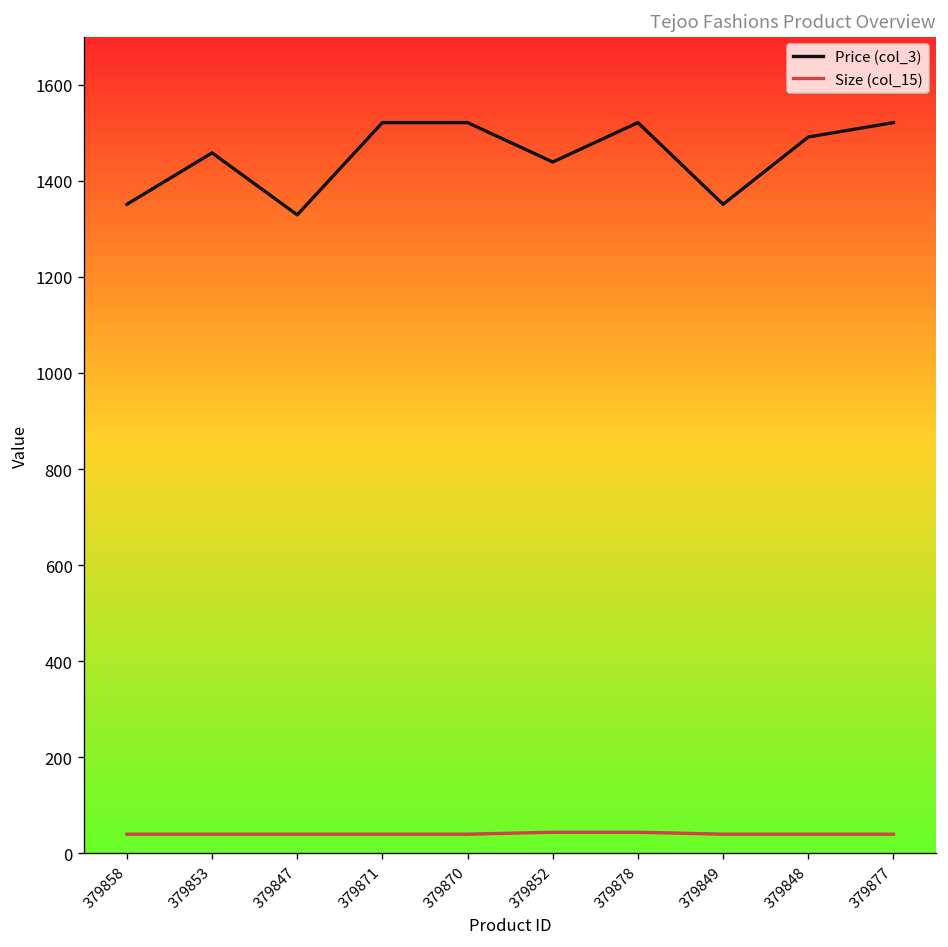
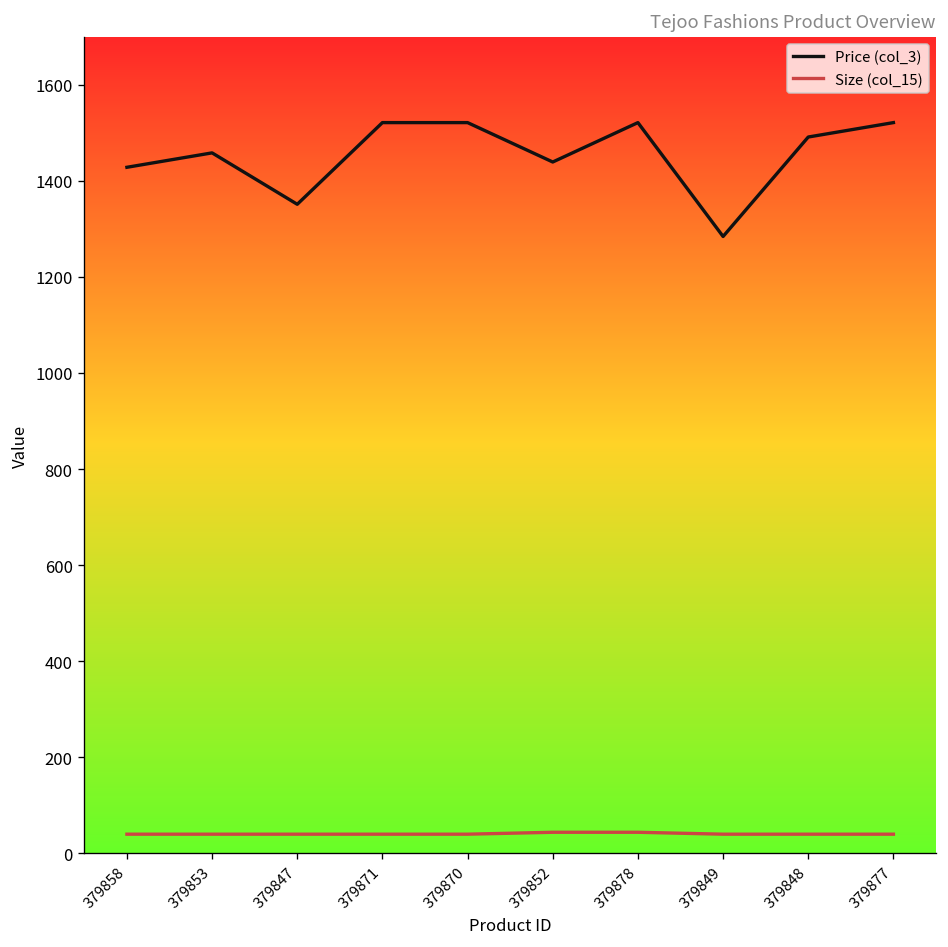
  {
    "Price (col_3)": {
-     "379858": 1350,
+     "379858": 1430,
      "379853": 1460,
-     "379847": 1330,
+     "379847": 1350,
      "379871": 1520,
      "379870": 1520,
      "379852": 1440,
      "379878": 1520,
-     "379849": 1350,
+     "379849": 1280,
      "379848": 1490,
      "379877": 1520
    },
    "Size (col_15)": {
      "379858": 40,
      "379853": 40,
      "379847": 40,
      "379871": 40,
      "379870": 40,
      "379852": 40,
      "379878": 40,
      "379849": 40,
      "379848": 40,
      "379877": 40
    }
  }
